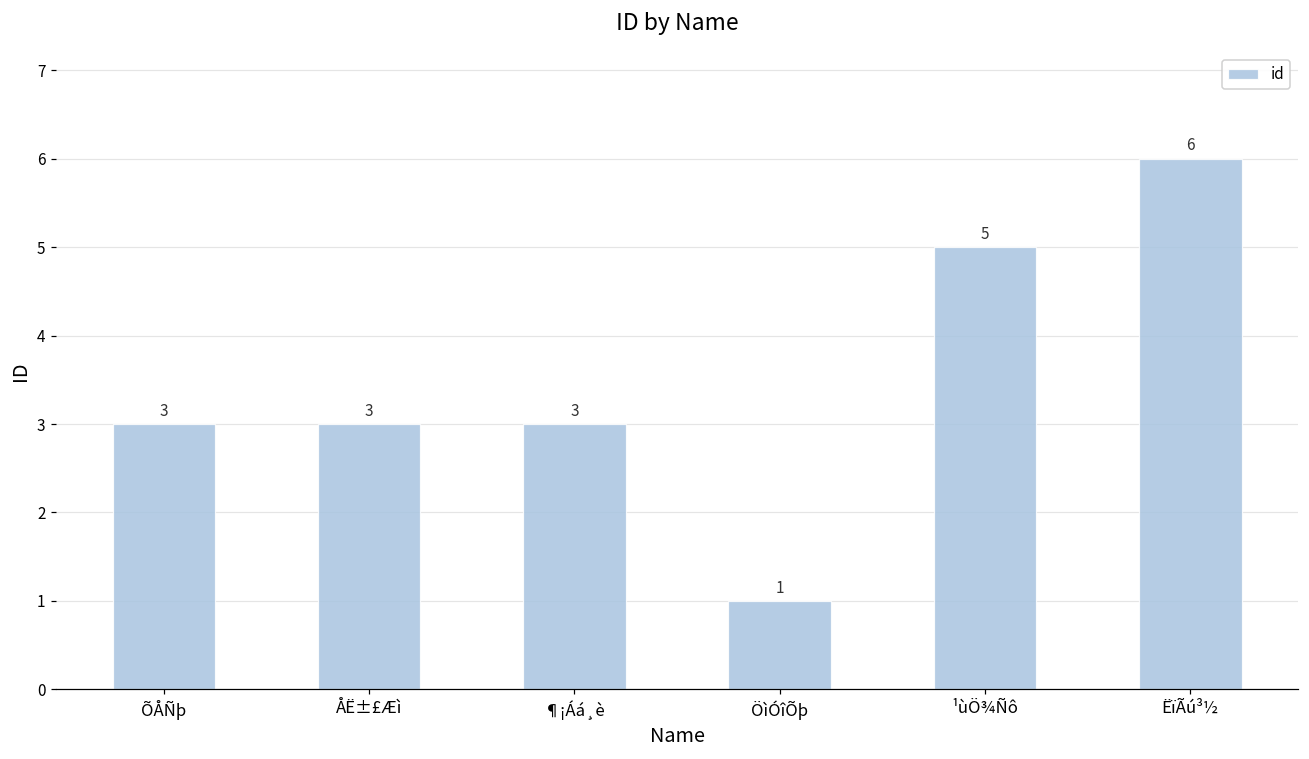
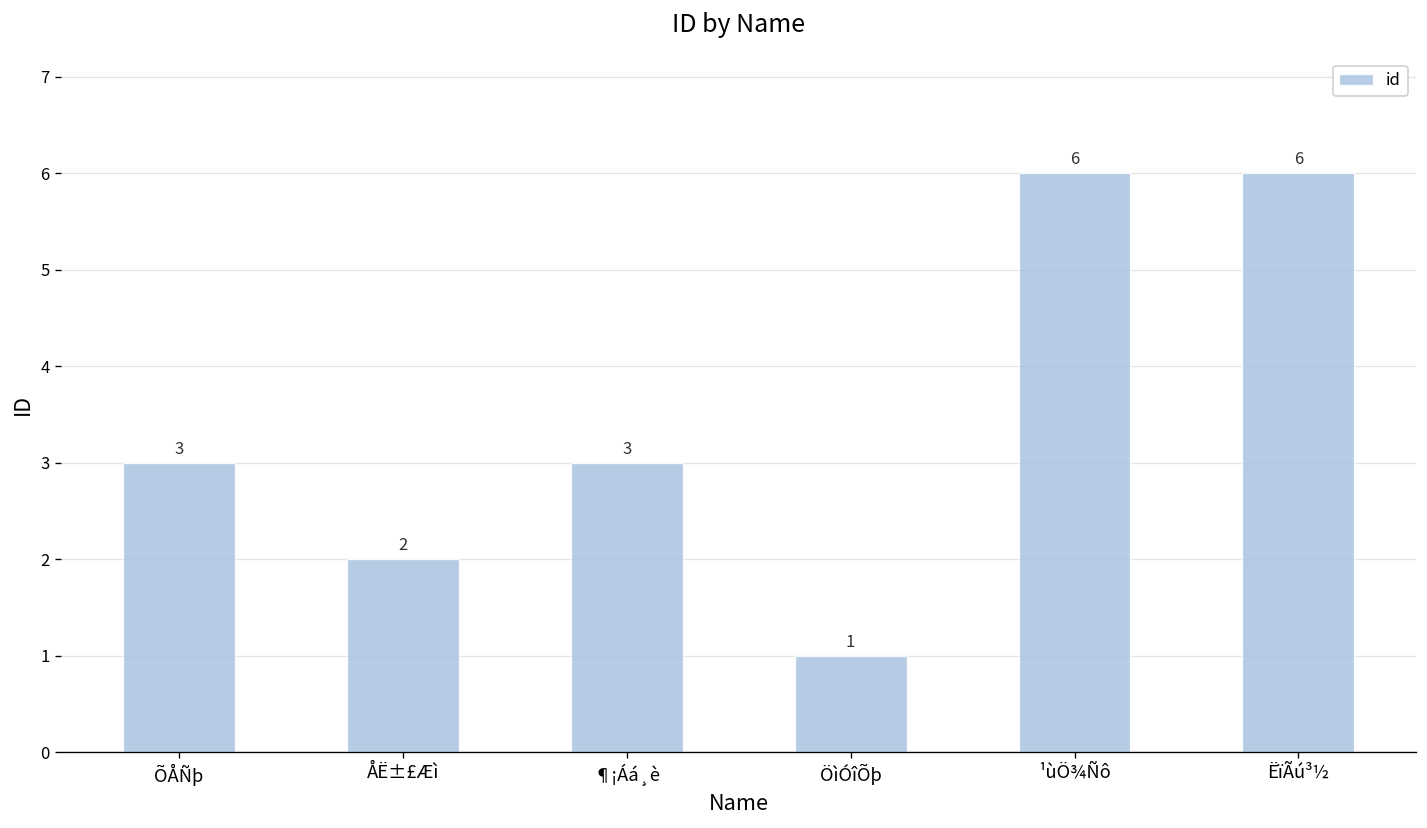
  {
    "ÕÅÑþ": 3,
-   "ÅË±£Æì": 3,
+   "ÅË±£Æì": 2,
    "¶¡Áá¸è": 3,
    "ÖìÓîÕþ": 1,
-   "¹ùÖ¾Ñô": 5,
+   "¹ùÖ¾Ñô": 6,
    "ËïÃú³½": 6
  }
